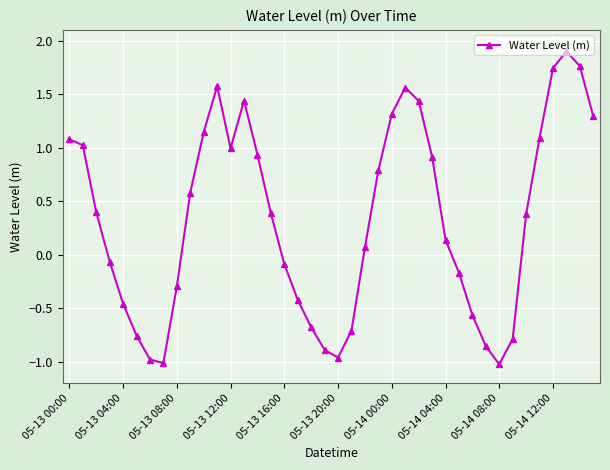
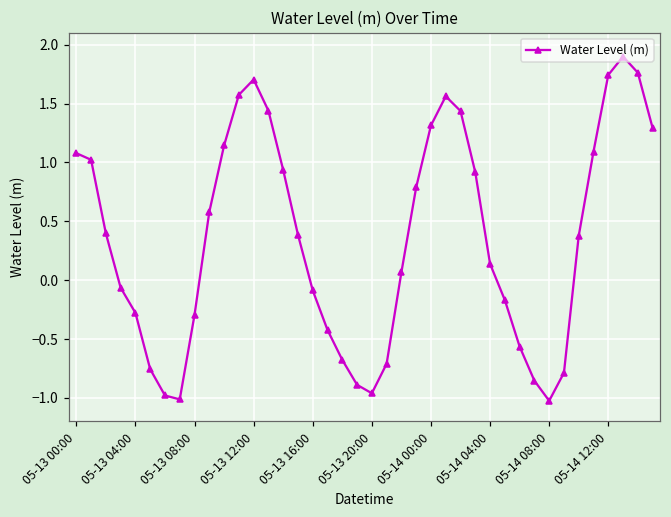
  {
    "05-13 00:00": 1.08,
-   "05-13 04:00": -0.46,
+   "05-13 04:00": -0.28,
    "05-13 08:00": -0.30,
-   "05-13 12:00": 0.99,
+   "05-13 12:00": 1.70,
    "05-13 16:00": -0.09,
    "05-13 20:00": -0.96,
    "05-14 00:00": 1.31,
    "05-14 04:00": 0.14,
    "05-14 08:00": -1.02,
    "05-14 12:00": 1.74
  }
